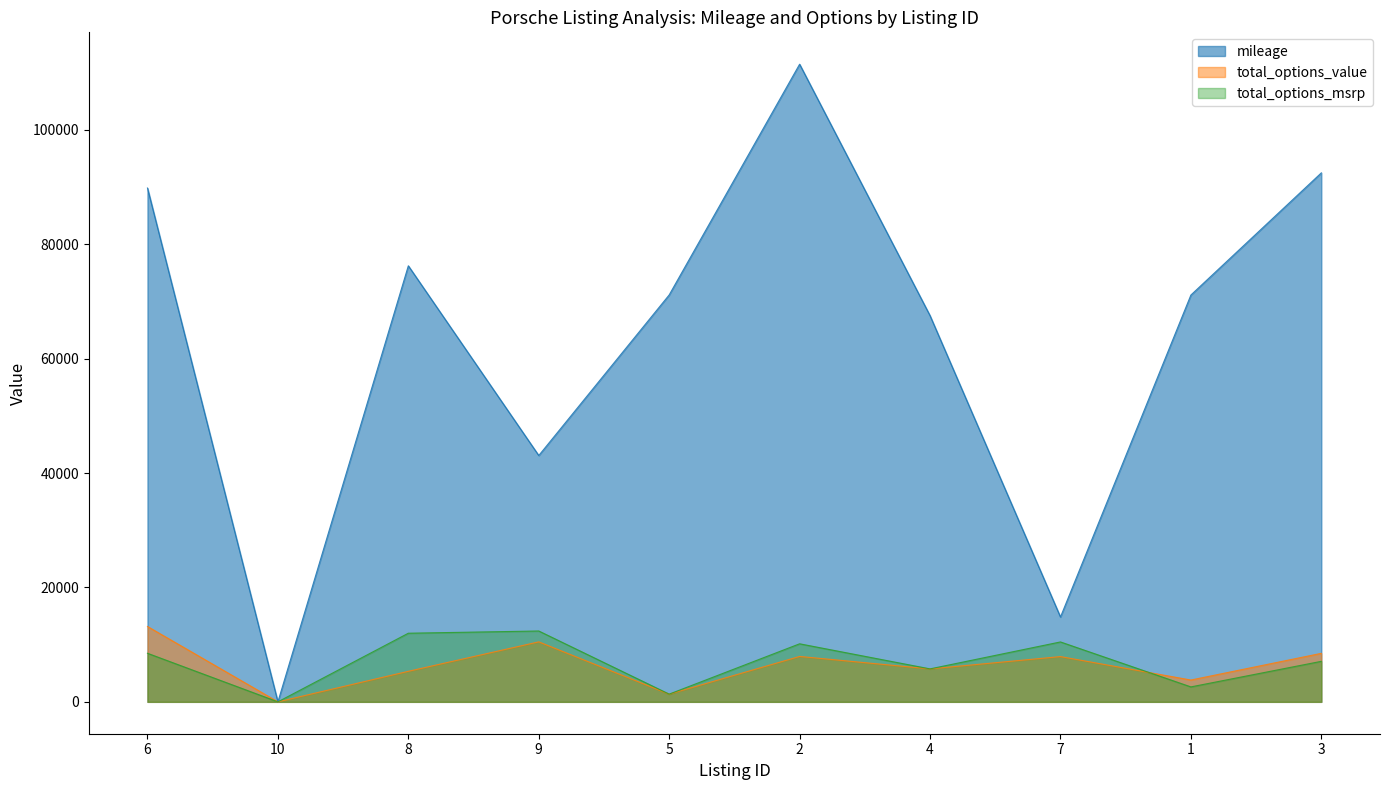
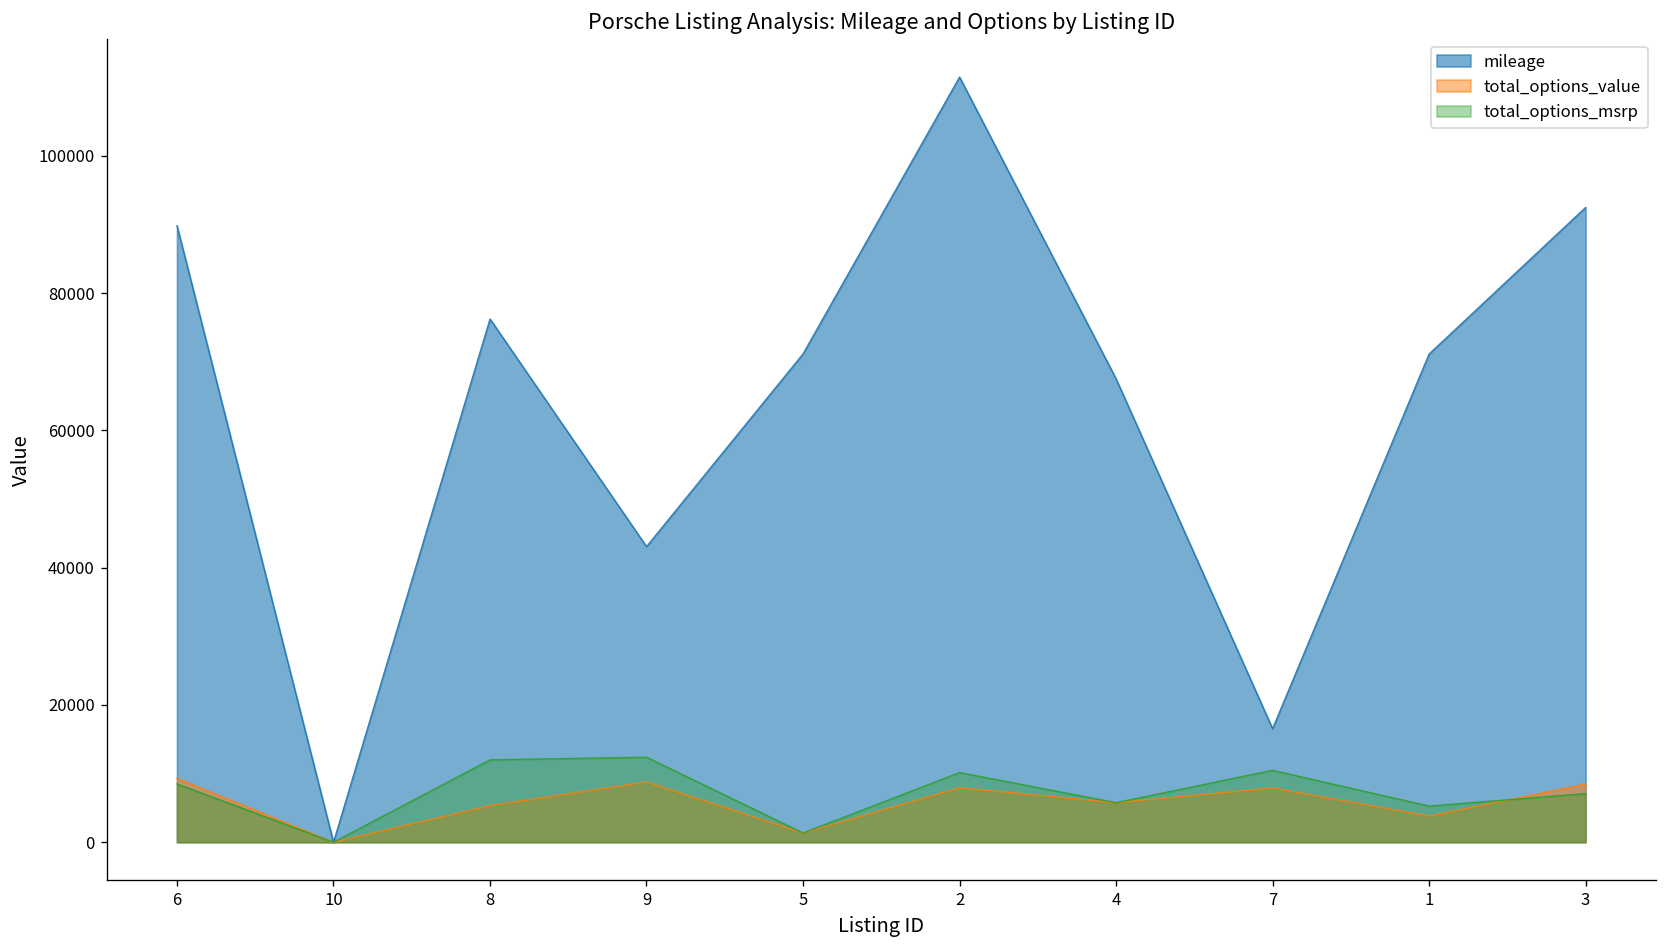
  {
    "mileage": {
      "6": 90000,
      "8": 76000,
      "9": 43000,
      "5": 71000,
      "2": 112000,
      "4": 68000,
-     "7": 15000,
+     "7": 17000,
      "1": 71000,
      "3": 93000
    },
    "total_options_value": {
-     "6": 13000,
+     "6": 9000,
      "8": 5000,
-     "9": 10000,
+     "9": 9000,
      "2": 8000,
      "7": 8000,
      "1": 4000,
      "3": 8000
    },
    "total_options_msrp": {
      "6": 8000,
      "8": 12000,
      "9": 12000,
      "2": 10000,
      "7": 10000,
-     "1": 3000,
+     "1": 5000,
      "3": 7000
    }
  }
